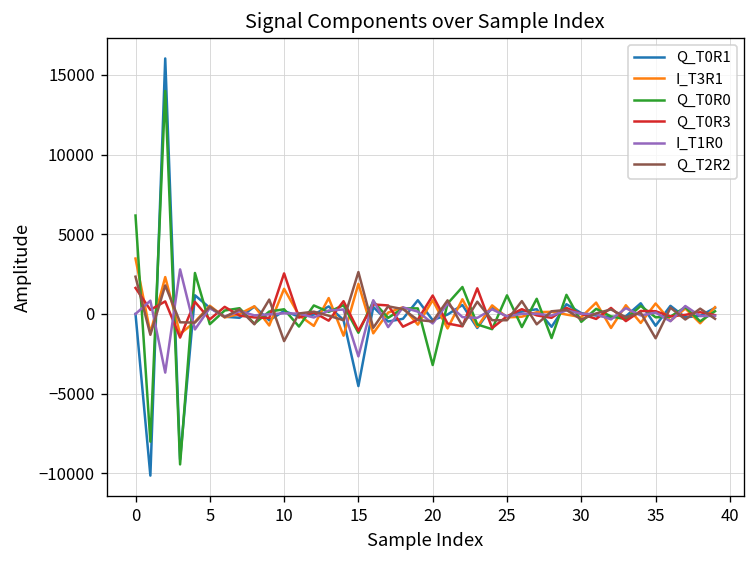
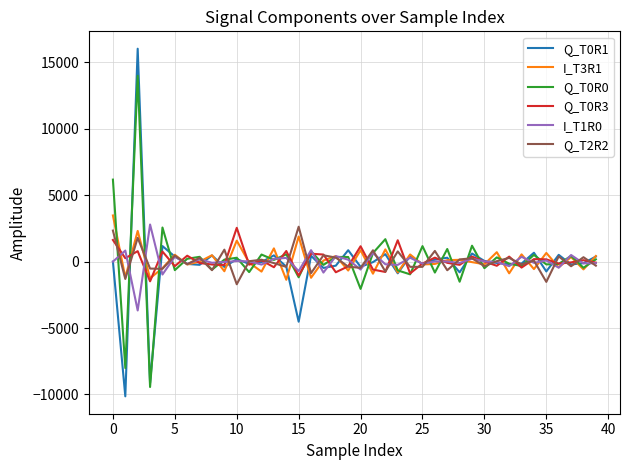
  {
    "Q_T0R1": {
      "15": -4500,
      "35": -700
    },
    "I_T3R1": {
      "0": 3500,
      "10": 1600,
      "15": 1900,
      "20": 900,
      "35": 700
    },
    "Q_T0R0": {
      "0": 6200,
      "5": -600,
-     "20": -3200,
+     "20": -2100,
      "25": 1200,
      "35": -200
    },
    "Q_T0R3": {
      "0": 1600,
      "5": -300,
      "10": 2500,
      "20": 1200
    },
    "I_T1R0": {
-     "15": -2700
+     "15": -700
    },
    "Q_T2R2": {
      "0": 2300,
      "10": -1700,
      "15": 2600,
      "35": -1500
    }
  }
